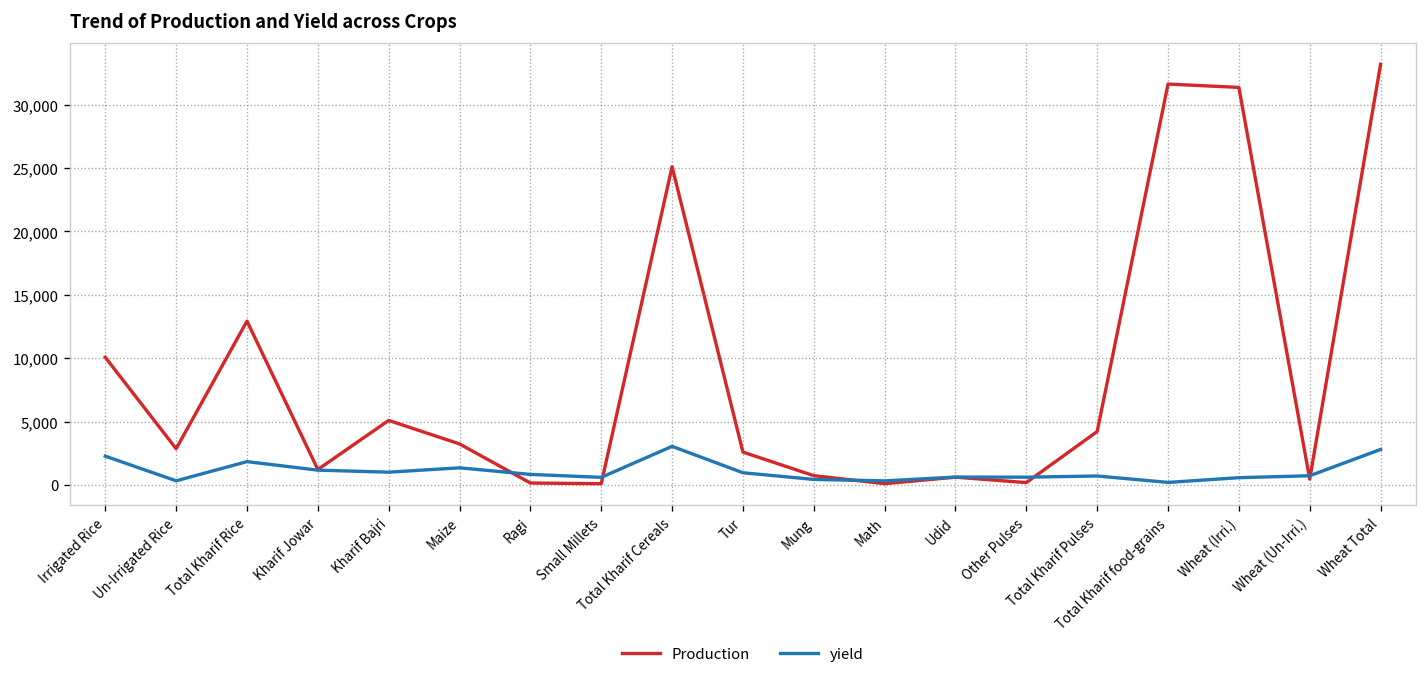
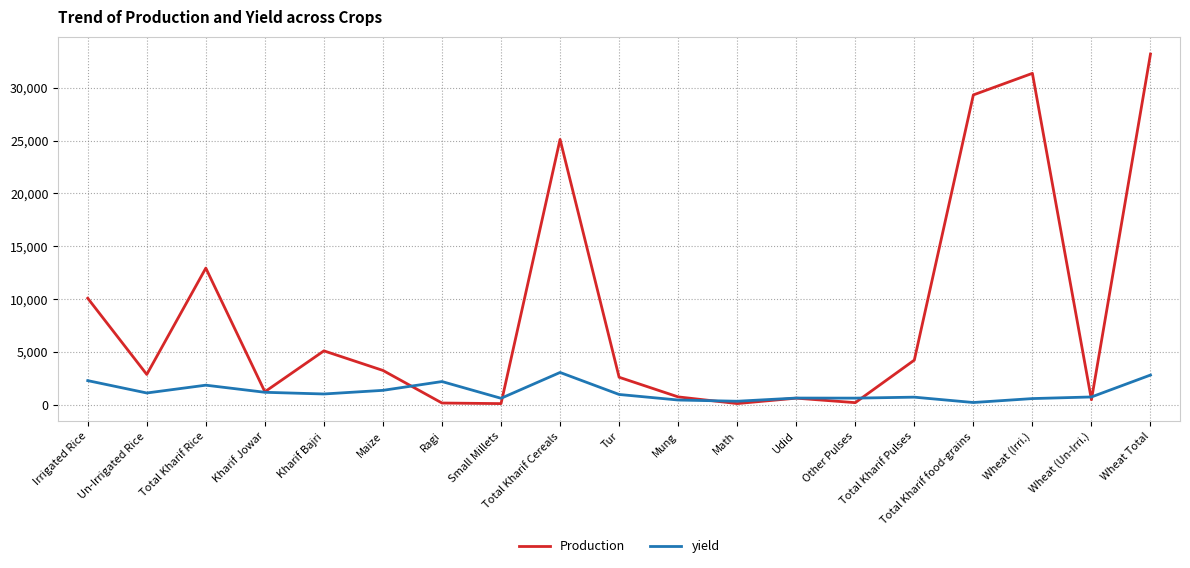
  {
    "Production": {
      "Irrigated Rice": "10,100",
      "Un-Irrigated Rice": "2,900",
      "Total Kharif Rice": "12,900",
      "Kharif Bajri": "5,100",
      "Maize": "3,200",
      "Ragi": "200",
      "Small Millets": "100",
      "Total Kharif Cereals": "25,100",
      "Tur": "2,600",
      "Mung": "700",
      "Other Pulses": "200",
      "Total Kharif Pulses": "4,200",
-     "Total Kharif food-grains": "31,600",
+     "Total Kharif food-grains": "29,300",
      "Wheat (Irri.)": "31,400",
      "Wheat (Un-Irri.)": "500",
      "Wheat Total": "33,200"
    },
    "yield": {
      "Irrigated Rice": "2,300",
-     "Un-Irrigated Rice": "300",
+     "Un-Irrigated Rice": "1,100",
      "Total Kharif Rice": "1,800",
      "Kharif Bajri": "1,000",
      "Maize": "1,400",
-     "Ragi": "800",
+     "Ragi": "2,200",
      "Small Millets": "600",
      "Total Kharif Cereals": "3,000",
      "Tur": "1,000",
      "Mung": "400",
      "Other Pulses": "600",
      "Total Kharif Pulses": "700",
      "Total Kharif food-grains": "200",
      "Wheat (Irri.)": "600",
      "Wheat (Un-Irri.)": "700",
      "Wheat Total": "2,800"
    }
  }
